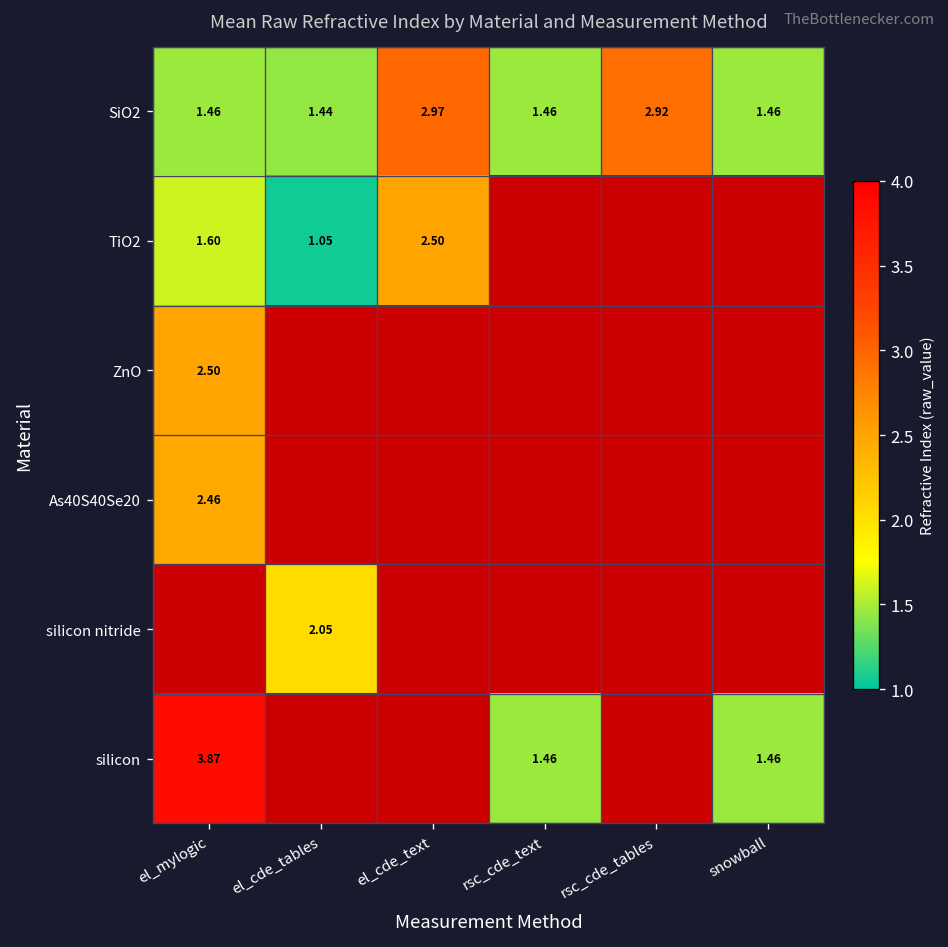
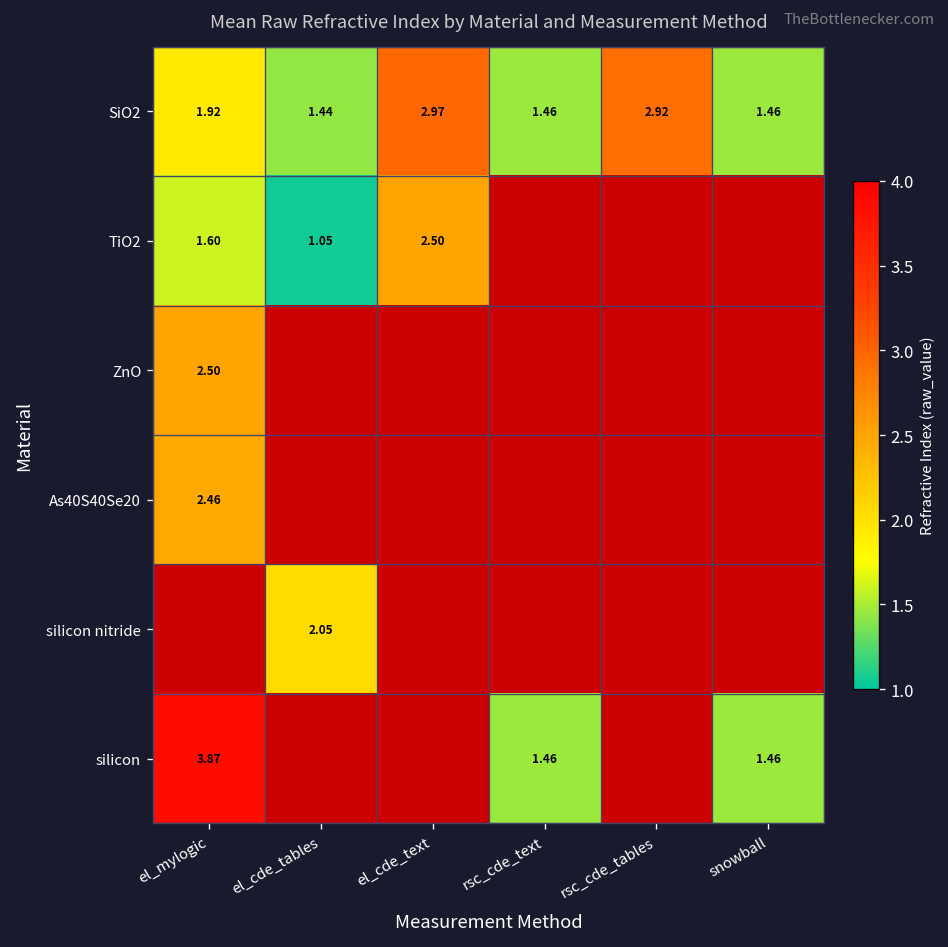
  {
    "SiO2": {
-     "el_mylogic": 1.46,
+     "el_mylogic": 1.92,
      "el_cde_tables": 1.44,
      "el_cde_text": 2.97,
      "rsc_cde_text": 1.46,
      "rsc_cde_tables": 2.92,
      "snowball": 1.46
    },
    "TiO2": {
      "el_mylogic": 1.60,
      "el_cde_tables": 1.05,
      "el_cde_text": 2.50
    },
    "ZnO": {
      "el_mylogic": 2.50
    },
    "As40S40Se20": {
      "el_mylogic": 2.46
    },
    "silicon nitride": {
      "el_cde_tables": 2.05
    },
    "silicon": {
      "el_mylogic": 3.87,
      "rsc_cde_text": 1.46,
      "snowball": 1.46
    }
  }
